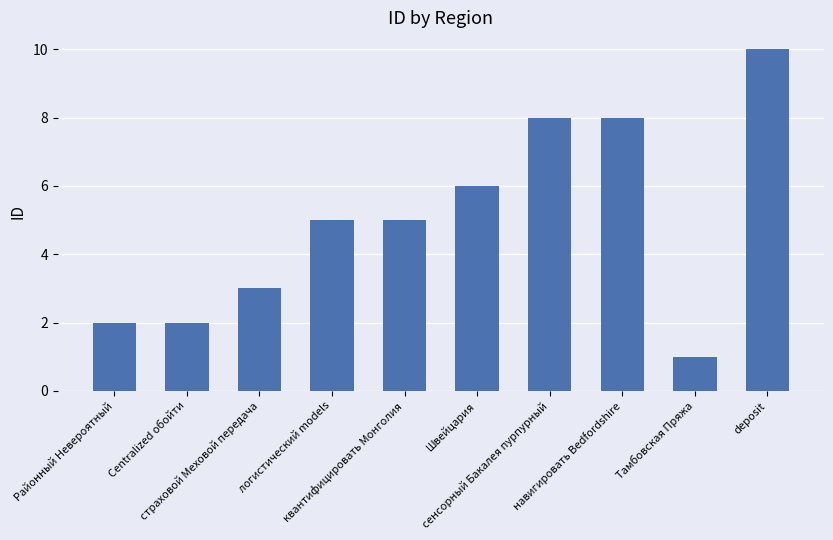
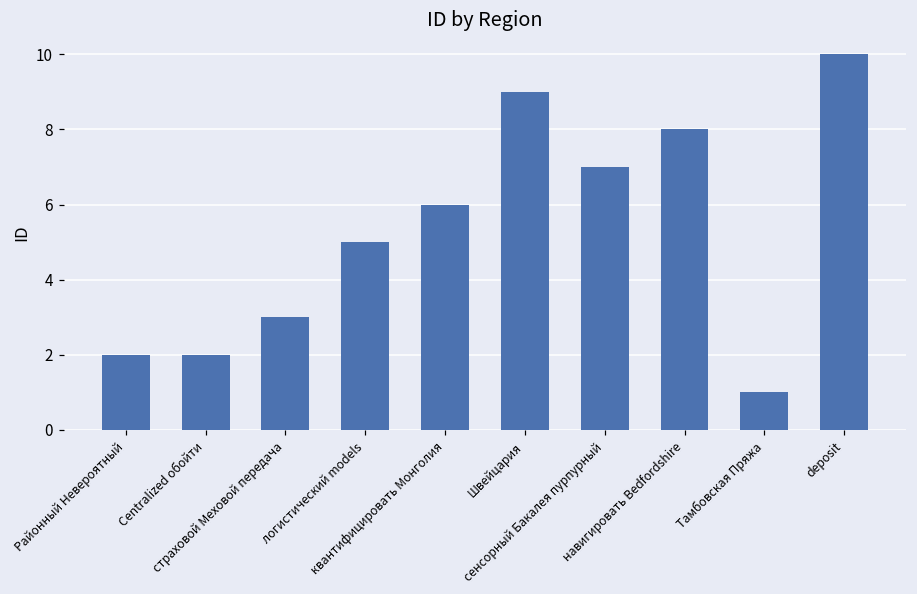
  {
    "Районный Невероятный": 2,
    "Centralized обойти": 2,
    "страховой Меховой передача": 3,
    "логистический models": 5,
-   "квантифицировать Монголия": 5,
-   "Швейцария": 6,
-   "сенсорный Бакалея пурпурный": 8,
+   "квантифицировать Монголия": 6,
+   "Швейцария": 9,
+   "сенсорный Бакалея пурпурный": 7,
    "навигировать Bedfordshire": 8,
    "Тамбовская Пряжа": 1,
    "deposit": 10
  }
